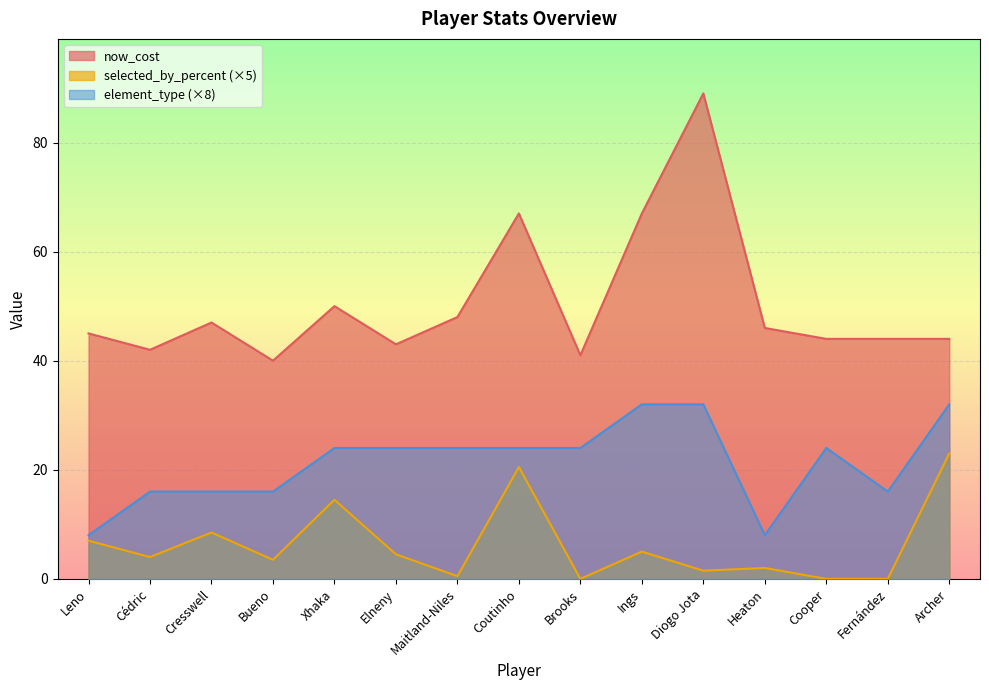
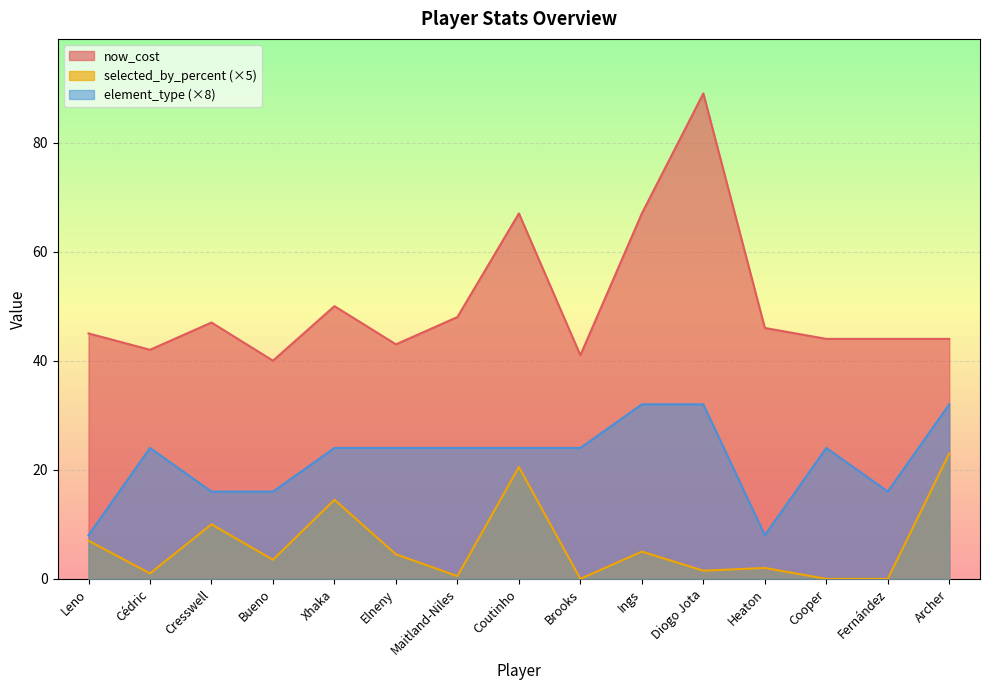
  {
    "now_cost": {
      "Leno": 45,
      "Cédric": 42,
      "Cresswell": 47,
      "Bueno": 40,
      "Xhaka": 50,
      "Elneny": 43,
      "Maitland-Niles": 48,
      "Coutinho": 67,
      "Brooks": 41,
      "Ings": 67,
      "Diogo Jota": 89,
      "Heaton": 46,
      "Cooper": 44,
      "Fernández": 44,
      "Archer": 44
    },
    "selected_by_percent (×5)": {
      "Leno": 7,
-     "Cédric": 4,
-     "Cresswell": 9,
+     "Cédric": 1,
+     "Cresswell": 10,
      "Bueno": 4,
      "Xhaka": 15,
      "Elneny": 5,
      "Maitland-Niles": 1,
      "Coutinho": 21,
      "Brooks": 0,
      "Ings": 5,
      "Diogo Jota": 2,
      "Heaton": 2,
      "Cooper": 0,
      "Fernández": 0,
      "Archer": 23
    },
    "element_type (×8)": {
      "Leno": 8,
-     "Cédric": 16,
+     "Cédric": 24,
      "Cresswell": 16,
      "Bueno": 16,
      "Xhaka": 24,
      "Elneny": 24,
      "Maitland-Niles": 24,
      "Coutinho": 24,
      "Brooks": 24,
      "Ings": 32,
      "Diogo Jota": 32,
      "Heaton": 8,
      "Cooper": 24,
      "Fernández": 16,
      "Archer": 32
    }
  }
